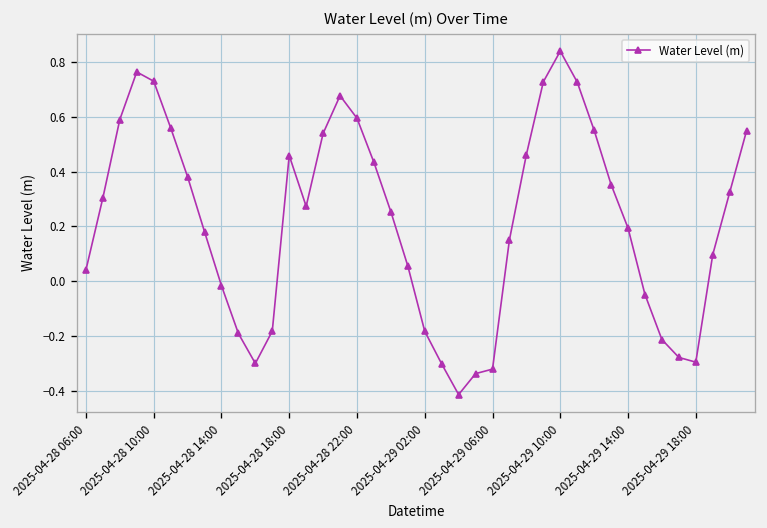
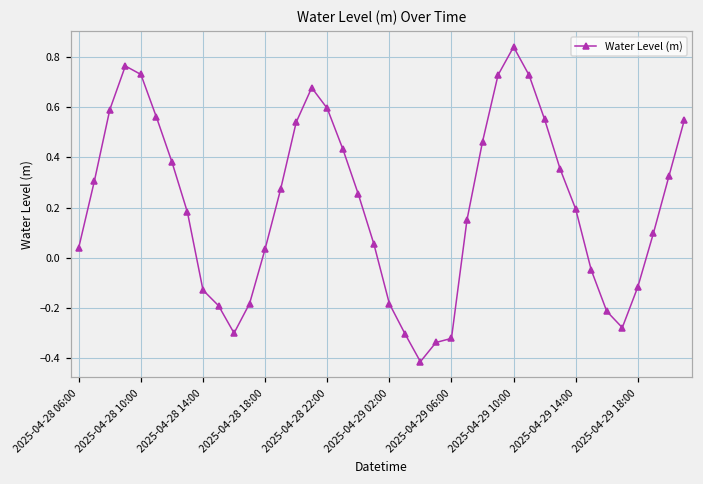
  {
    "2025-04-28 06:00": 0.04,
    "2025-04-28 10:00": 0.73,
-   "2025-04-28 14:00": -0.02,
-   "2025-04-28 18:00": 0.46,
+   "2025-04-28 14:00": -0.13,
+   "2025-04-28 18:00": 0.03,
    "2025-04-28 22:00": 0.60,
    "2025-04-29 02:00": -0.18,
    "2025-04-29 06:00": -0.32,
    "2025-04-29 10:00": 0.84,
    "2025-04-29 14:00": 0.19,
-   "2025-04-29 18:00": -0.30
+   "2025-04-29 18:00": -0.12
  }
